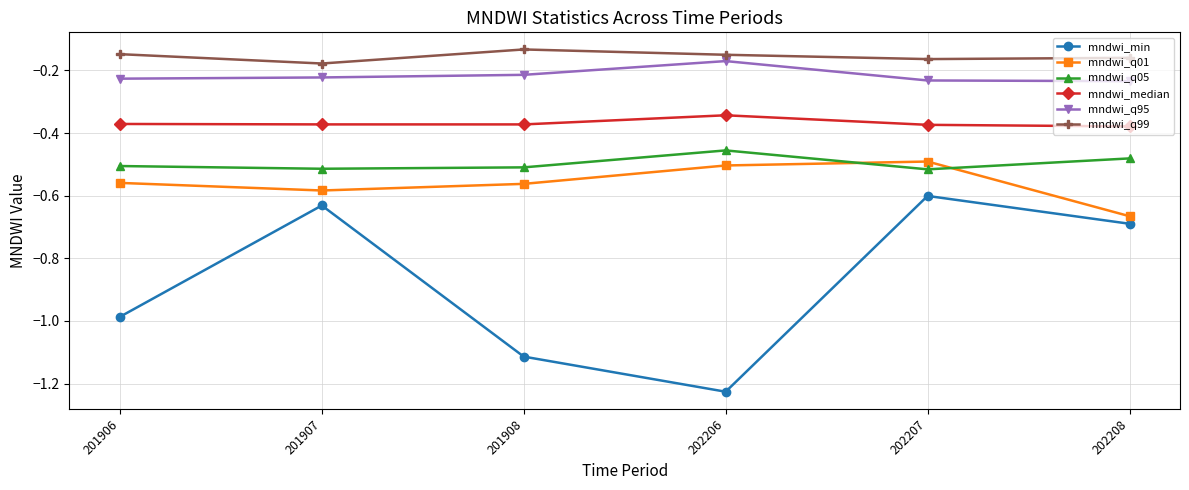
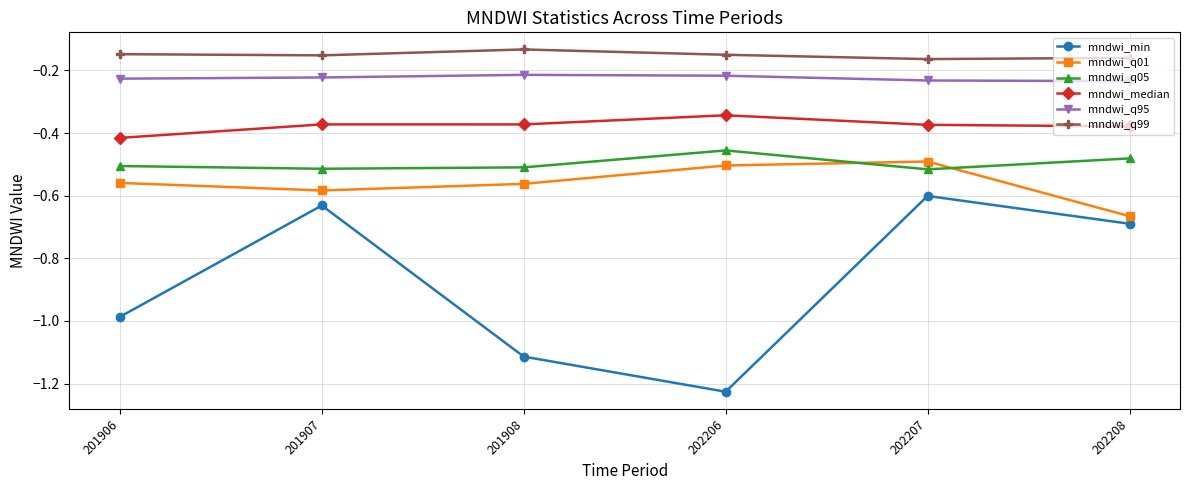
  {
    "mndwi_min": {
      "201906": -0.99,
      "201907": -0.63,
      "201908": -1.11,
      "202206": -1.23,
      "202207": -0.60,
      "202208": -0.69
    },
    "mndwi_q01": {
      "201906": -0.56,
      "201907": -0.58,
      "201908": -0.56,
      "202206": -0.50,
      "202207": -0.49,
      "202208": -0.67
    },
    "mndwi_q05": {
      "201906": -0.51,
      "201907": -0.51,
      "201908": -0.51,
      "202206": -0.46,
      "202207": -0.52,
      "202208": -0.48
    },
    "mndwi_median": {
-     "201906": -0.37,
+     "201906": -0.42,
      "201907": -0.37,
      "201908": -0.37,
      "202206": -0.34,
      "202207": -0.37
    },
    "mndwi_q95": {
      "201906": -0.23,
      "201907": -0.22,
      "201908": -0.21,
-     "202206": -0.17,
+     "202206": -0.22,
      "202207": -0.23
    },
    "mndwi_q99": {
      "201906": -0.15,
-     "201907": -0.18,
+     "201907": -0.15,
      "201908": -0.13,
      "202206": -0.15,
      "202207": -0.16
    }
  }
